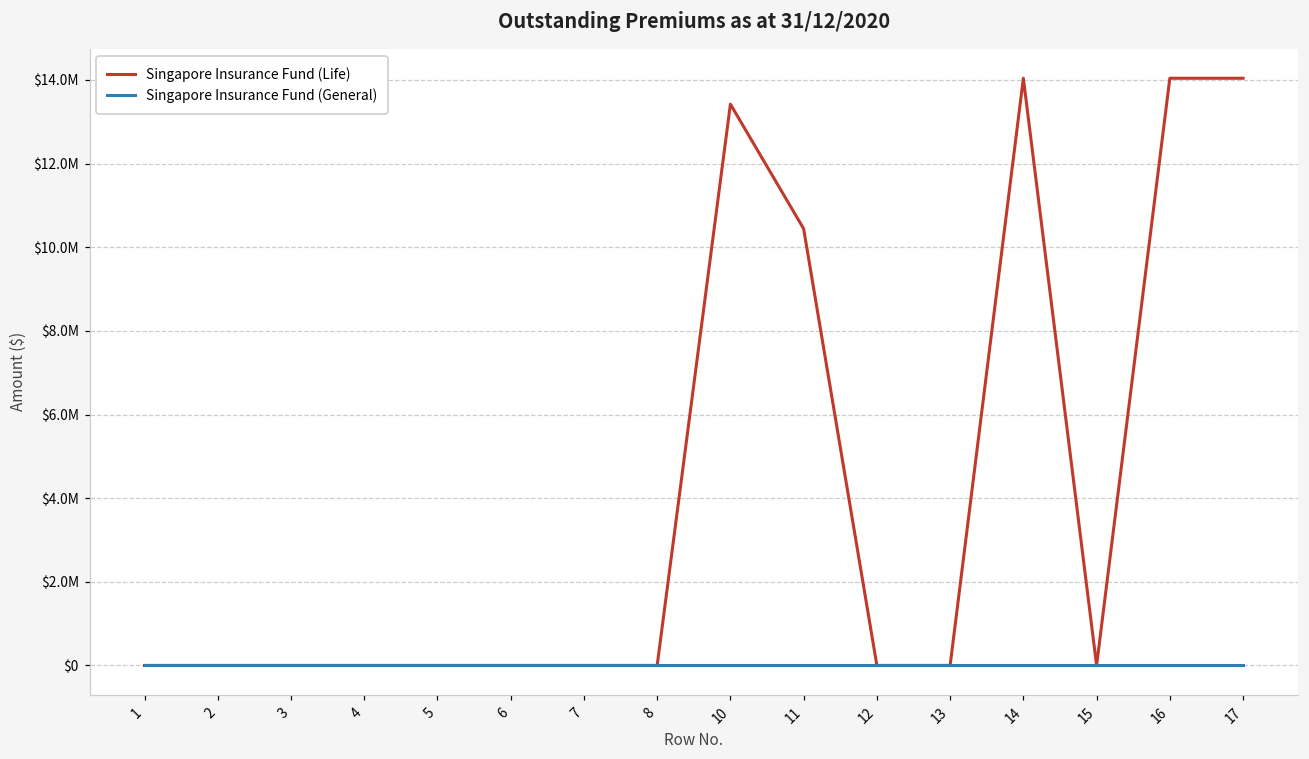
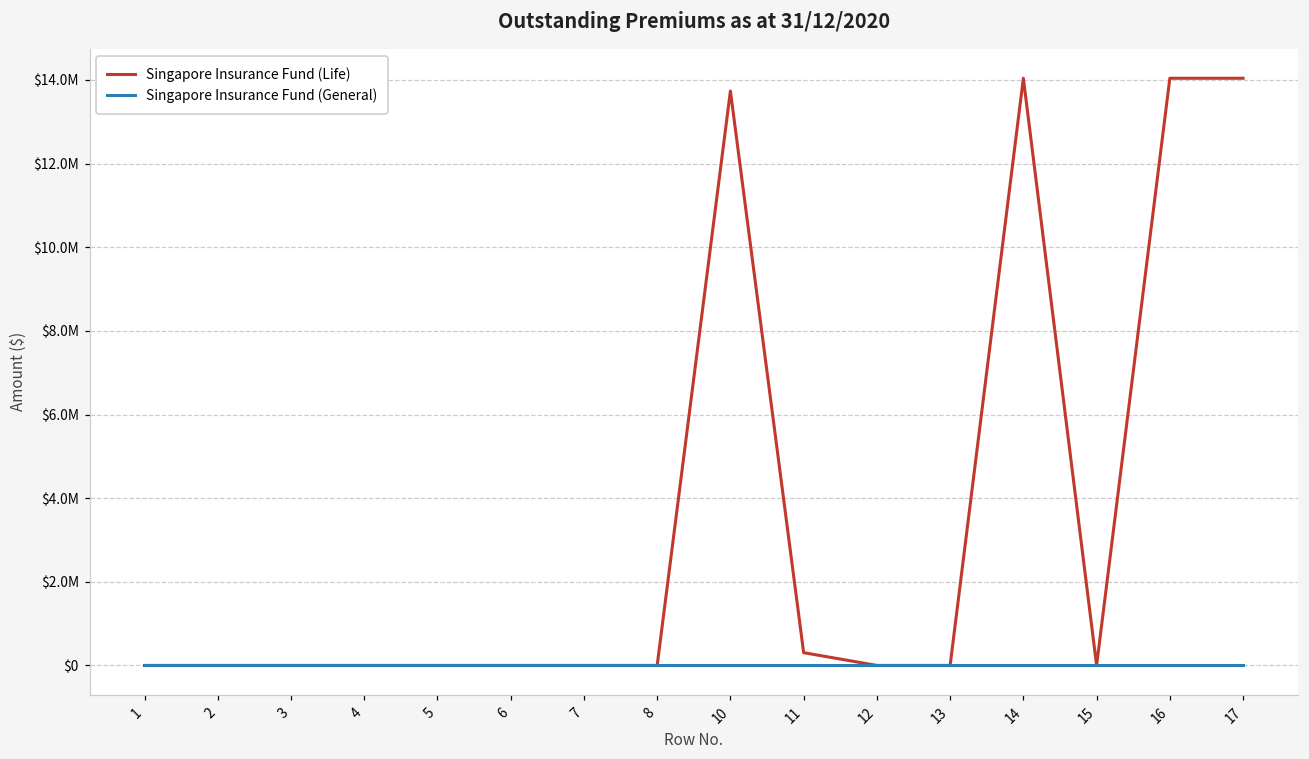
  {
    "Singapore Insurance Fund (Life)": {
-     "10": "$13400000",
-     "11": "$10400000",
+     "10": "$13700000",
+     "11": "$300000",
      "14": "$14000000",
      "16": "$14000000",
      "17": "$14000000"
    },
    "Singapore Insurance Fund (General)": {
      "10": "$0",
      "11": "$0",
      "14": "$0",
      "16": "$0",
      "17": "$0"
    }
  }
